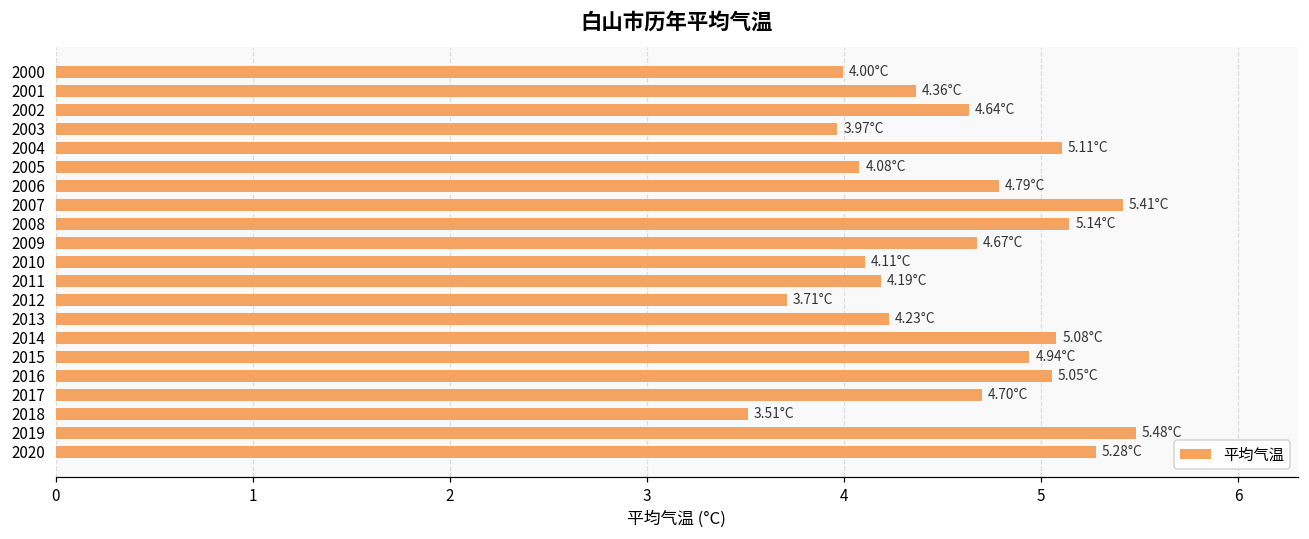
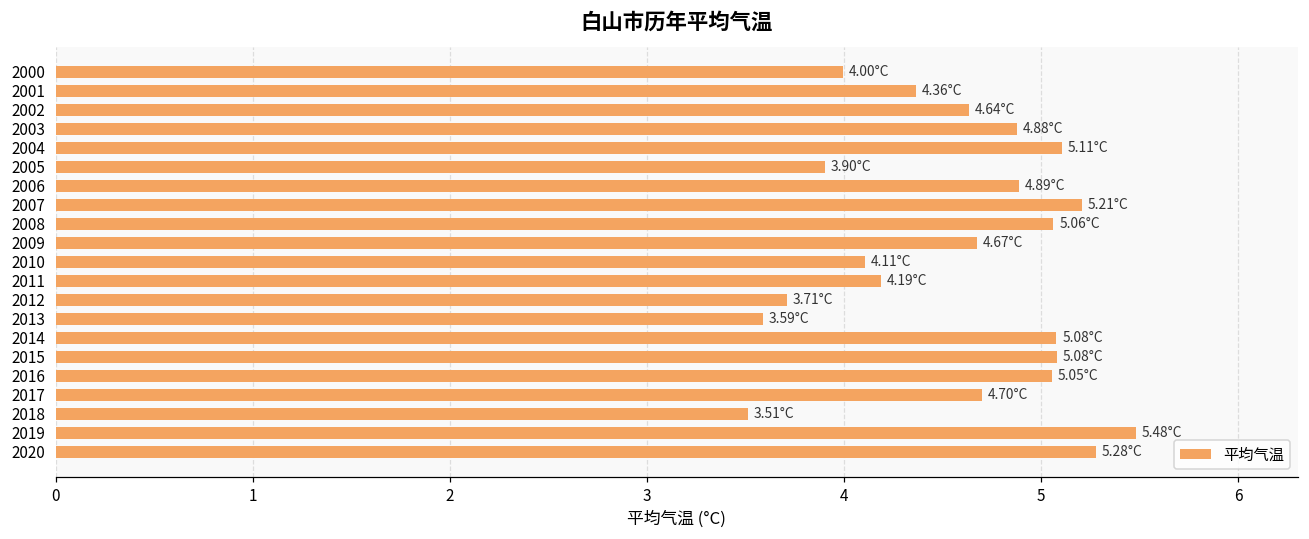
  {
    "2000": "4.00°C",
    "2001": "4.36°C",
    "2002": "4.64°C",
-   "2003": "3.97°C",
+   "2003": "4.88°C",
    "2004": "5.11°C",
-   "2005": "4.08°C",
-   "2006": "4.79°C",
-   "2007": "5.41°C",
-   "2008": "5.14°C",
+   "2005": "3.90°C",
+   "2006": "4.89°C",
+   "2007": "5.21°C",
+   "2008": "5.06°C",
    "2009": "4.67°C",
    "2010": "4.11°C",
    "2011": "4.19°C",
    "2012": "3.71°C",
-   "2013": "4.23°C",
+   "2013": "3.59°C",
    "2014": "5.08°C",
-   "2015": "4.94°C",
+   "2015": "5.08°C",
    "2016": "5.05°C",
    "2017": "4.70°C",
    "2018": "3.51°C",
    "2019": "5.48°C",
    "2020": "5.28°C"
  }
